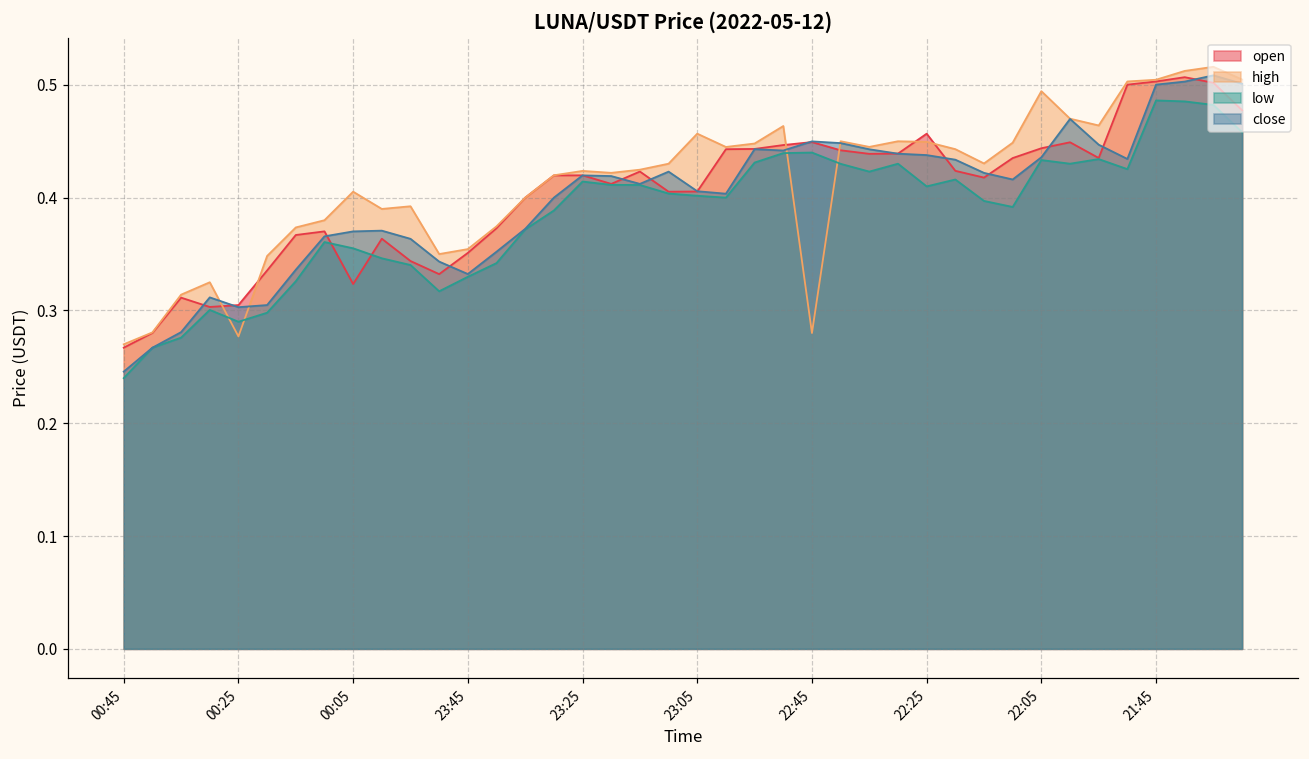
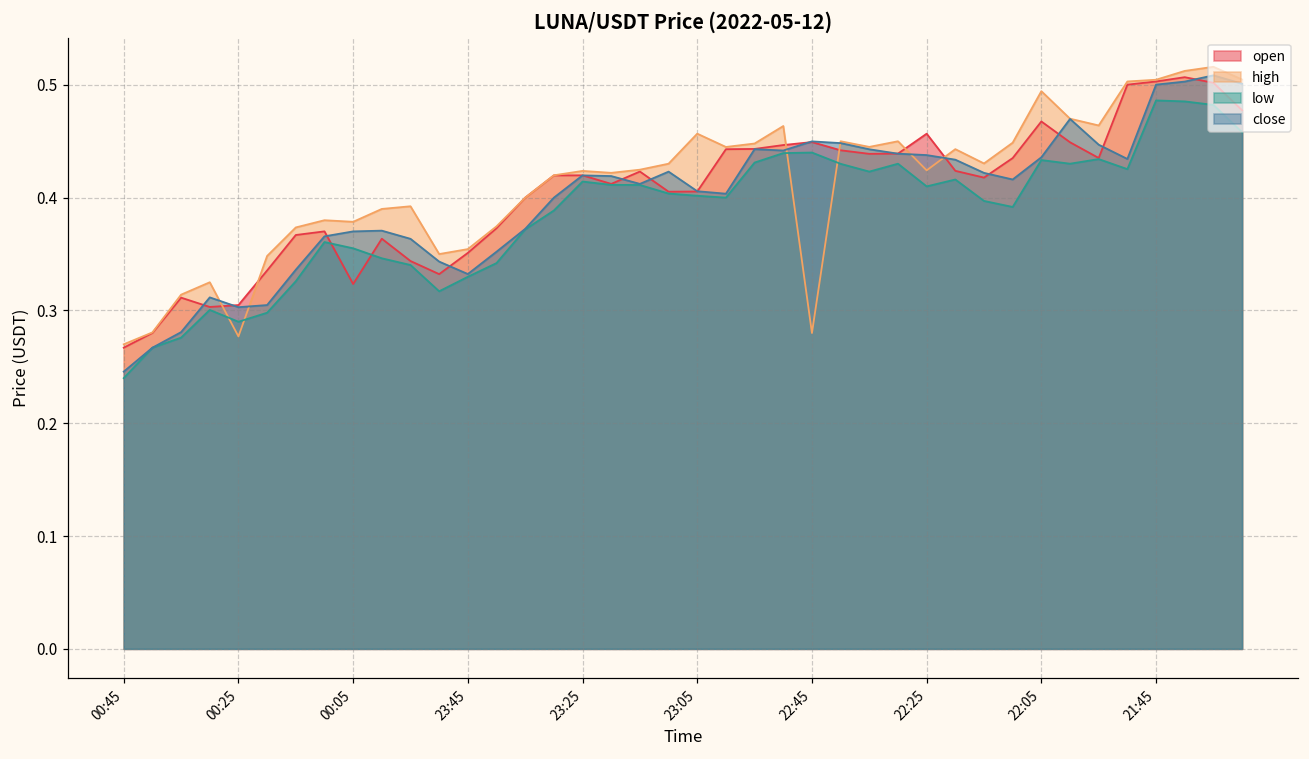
  {
    "open": {
      "00:45": 0.267,
      "00:05": 0.323,
      "23:45": 0.351,
      "22:25": 0.457,
-     "22:05": 0.444
+     "22:05": 0.468
    },
    "high": {
      "00:45": 0.270,
      "00:25": 0.277,
-     "00:05": 0.405,
+     "00:05": 0.379,
      "23:45": 0.354,
      "23:25": 0.424,
      "23:05": 0.457,
      "22:45": 0.280,
-     "22:25": 0.449,
+     "22:25": 0.424,
      "22:05": 0.494
    }
  }
